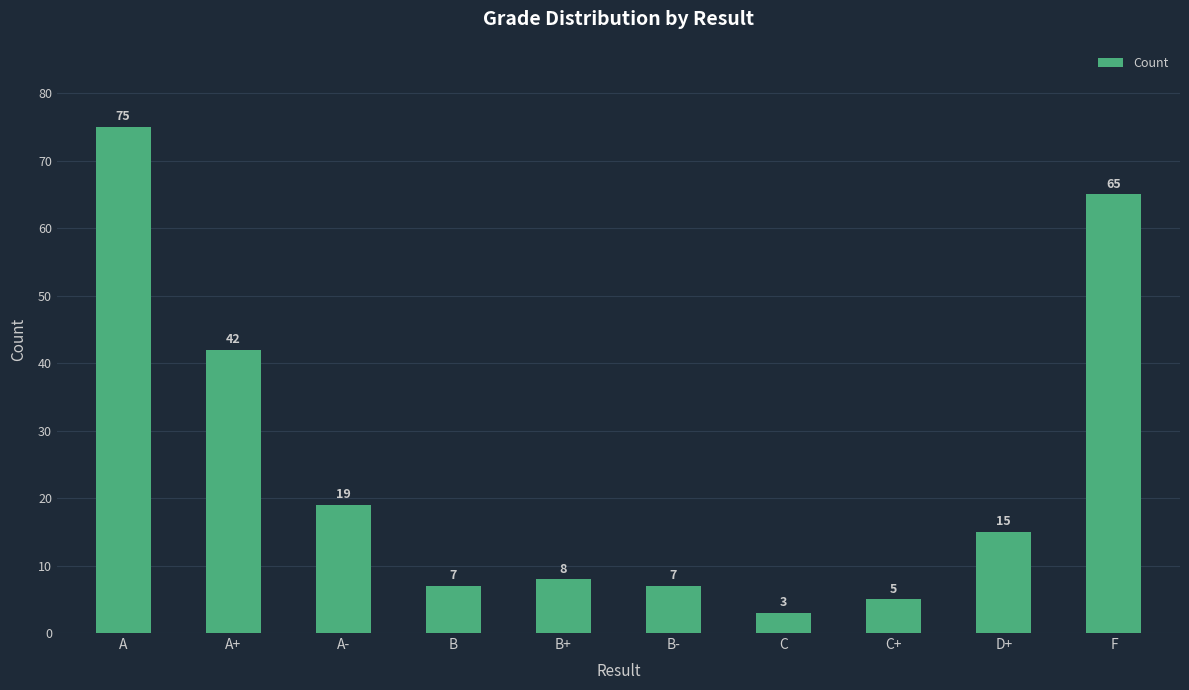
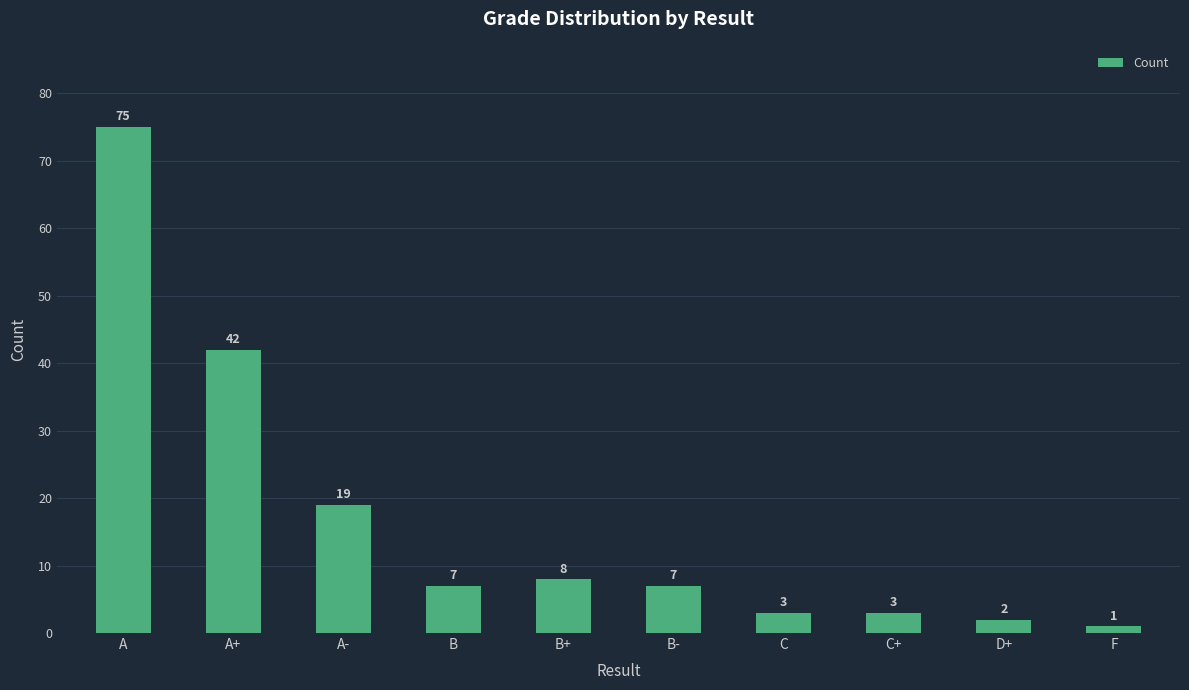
  {
    "A": 75,
    "A+": 42,
    "A-": 19,
    "B": 7,
    "B+": 8,
    "B-": 7,
    "C": 3,
-   "C+": 5,
-   "D+": 15,
-   "F": 65
+   "C+": 3,
+   "D+": 2,
+   "F": 1
  }
